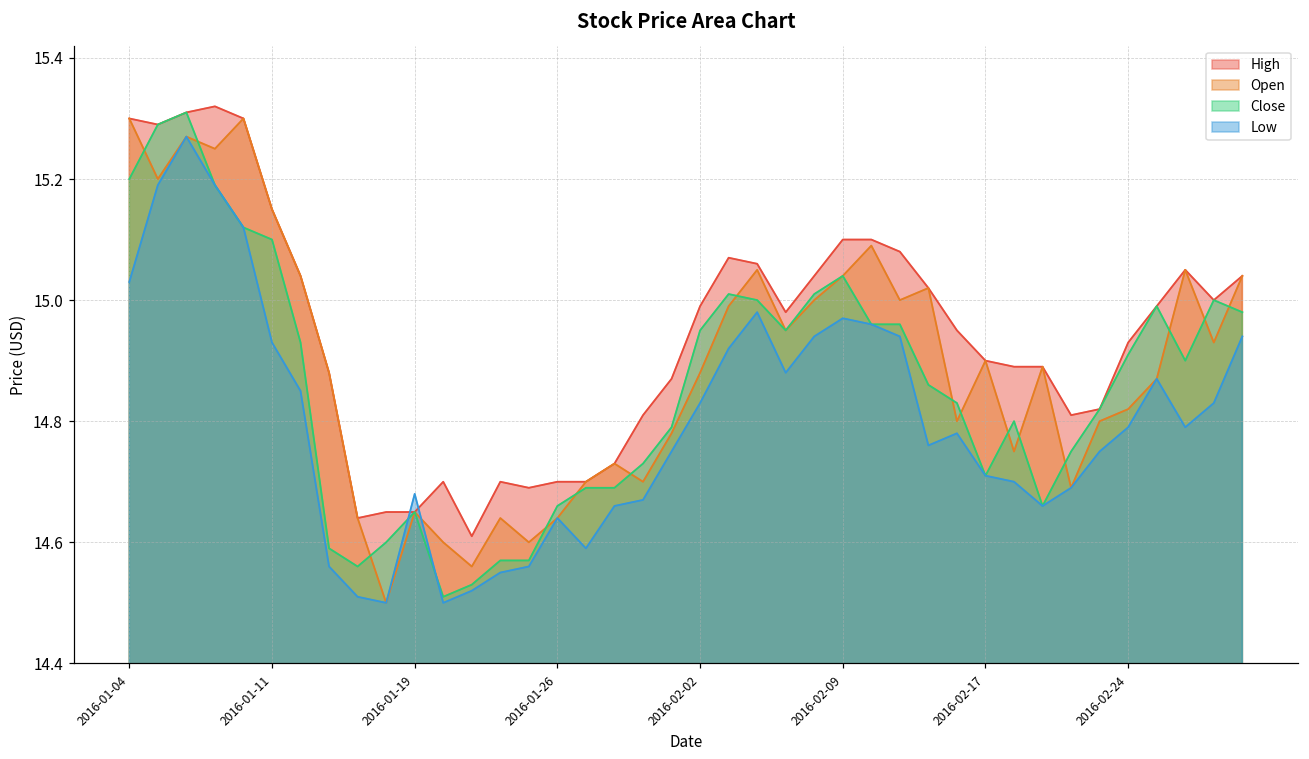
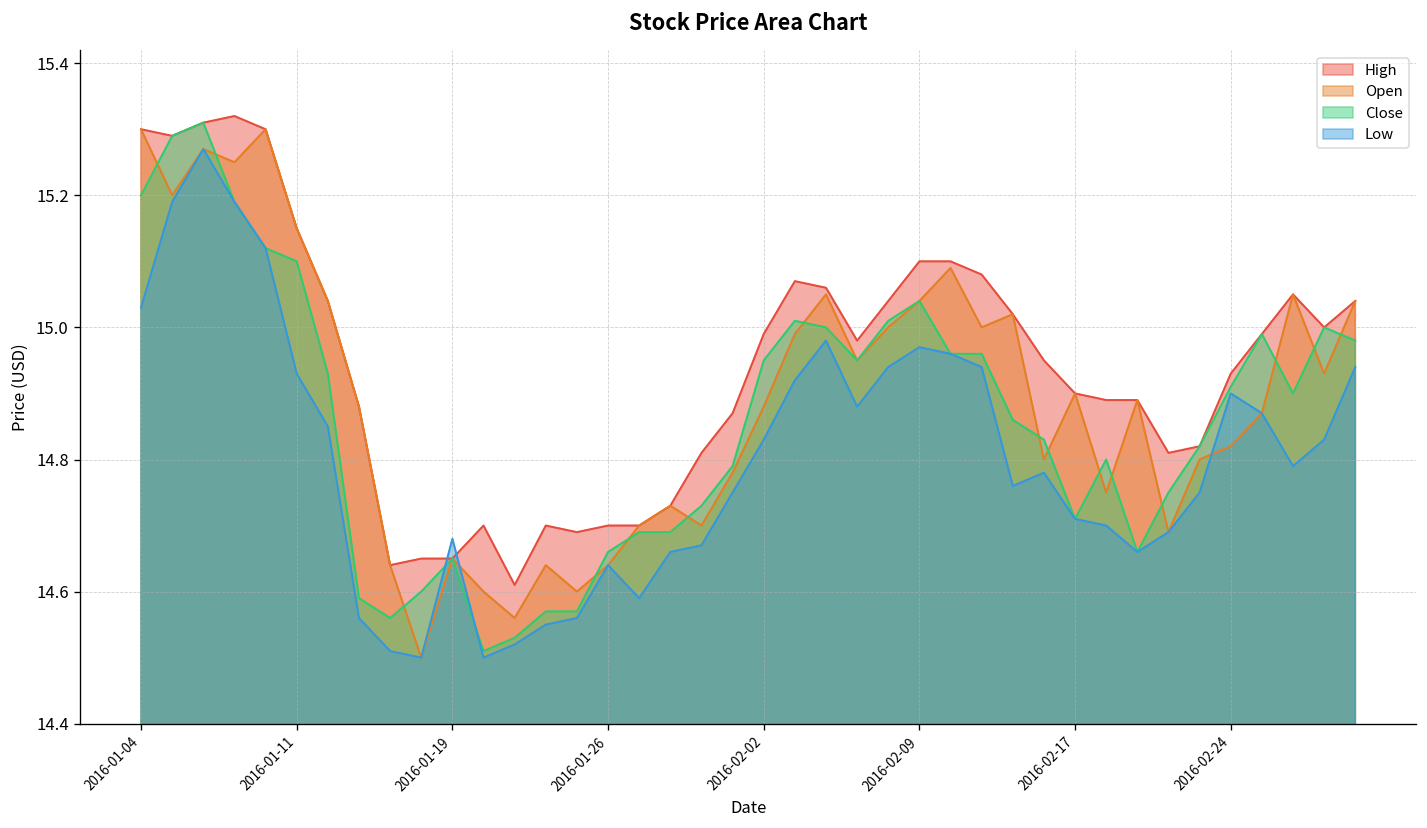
  {
    "Close": {
      "2016-01-04": 15.20,
      "2016-01-11": 15.10,
      "2016-01-26": 14.66,
      "2016-02-02": 14.95,
      "2016-02-24": 14.91
    },
    "Low": {
      "2016-01-04": 15.03,
      "2016-01-11": 14.93,
      "2016-01-19": 14.68,
      "2016-02-02": 14.83,
      "2016-02-09": 14.97,
-     "2016-02-24": 14.79
+     "2016-02-24": 14.90
    }
  }
